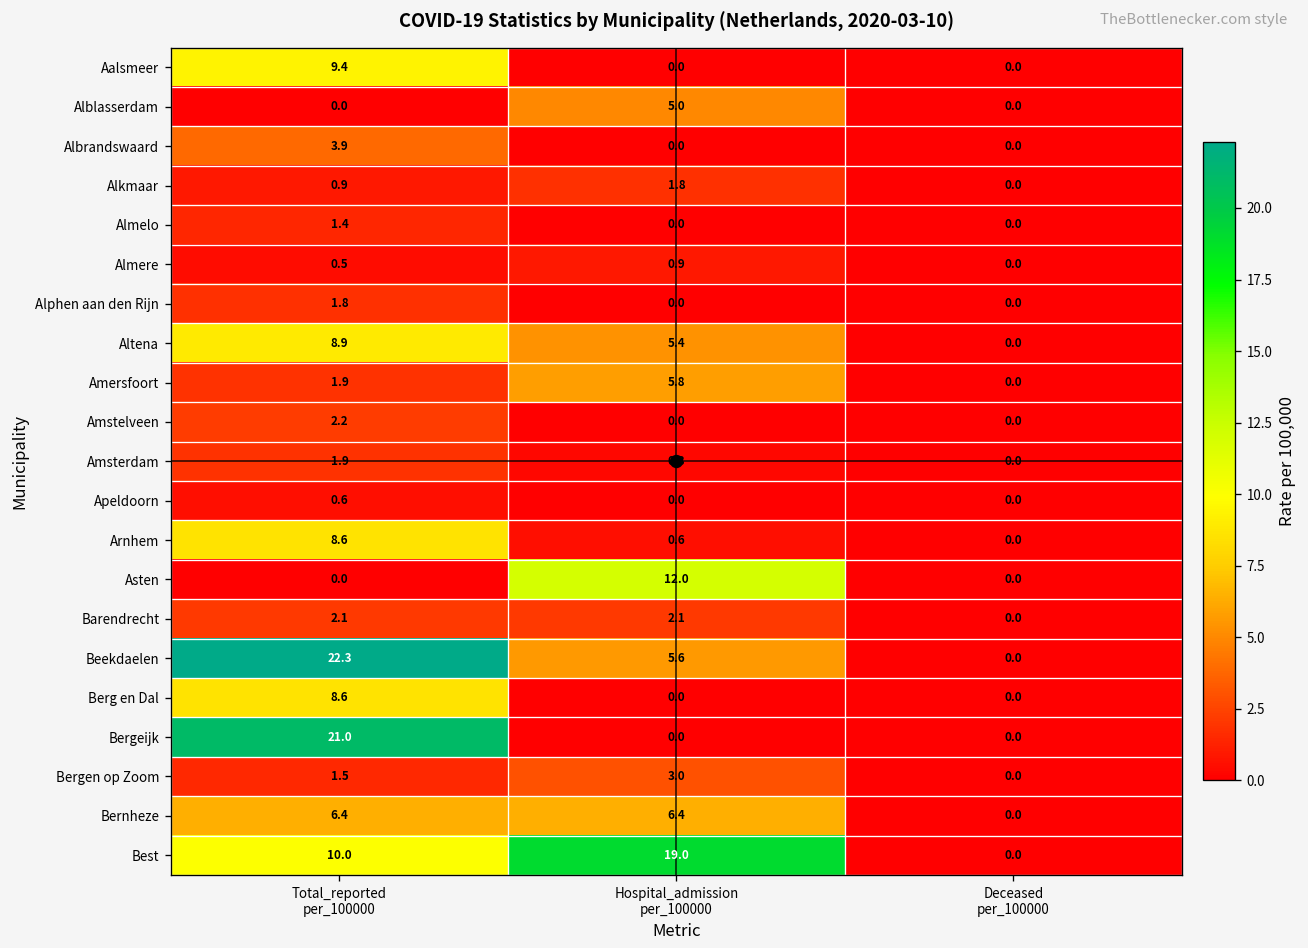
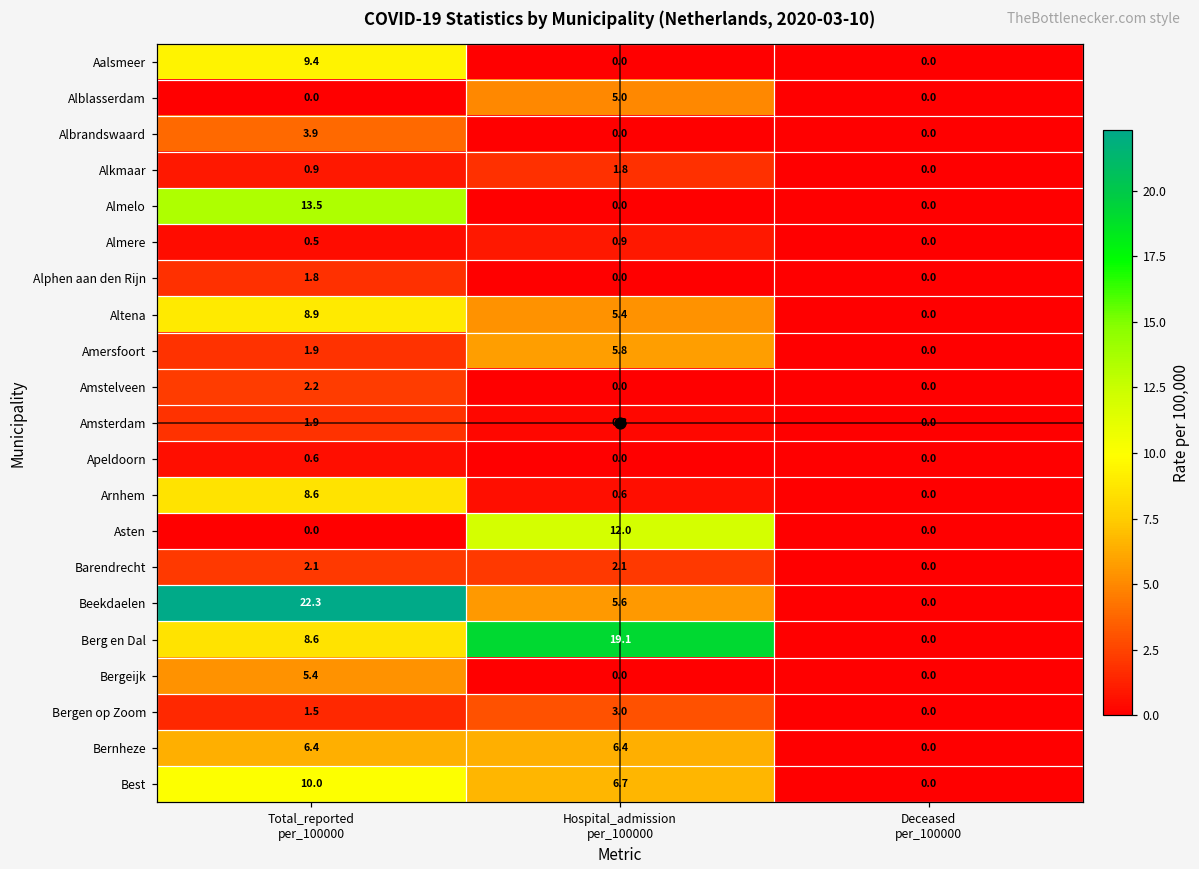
  {
    "Aalsmeer": {
      "Total_reported per_100000": 9.4,
      "Hospital_admission per_100000": 0.0,
      "Deceased per_100000": 0.0
    },
    "Alblasserdam": {
      "Total_reported per_100000": 0.0,
      "Hospital_admission per_100000": 5.0,
      "Deceased per_100000": 0.0
    },
    "Albrandswaard": {
      "Total_reported per_100000": 3.9,
      "Hospital_admission per_100000": 0.0,
      "Deceased per_100000": 0.0
    },
    "Alkmaar": {
      "Total_reported per_100000": 0.9,
      "Hospital_admission per_100000": 1.8,
      "Deceased per_100000": 0.0
    },
    "Almelo": {
-     "Total_reported per_100000": 1.4,
+     "Total_reported per_100000": 13.5,
      "Hospital_admission per_100000": 0.0,
      "Deceased per_100000": 0.0
    },
    "Almere": {
      "Total_reported per_100000": 0.5,
      "Hospital_admission per_100000": 0.9,
      "Deceased per_100000": 0.0
    },
    "Alphen aan den Rijn": {
      "Total_reported per_100000": 1.8,
      "Hospital_admission per_100000": 0.0,
      "Deceased per_100000": 0.0
    },
    "Altena": {
      "Total_reported per_100000": 8.9,
      "Hospital_admission per_100000": 5.4,
      "Deceased per_100000": 0.0
    },
    "Amersfoort": {
      "Total_reported per_100000": 1.9,
      "Hospital_admission per_100000": 5.8,
      "Deceased per_100000": 0.0
    },
    "Amstelveen": {
      "Total_reported per_100000": 2.2,
      "Hospital_admission per_100000": 0.0,
      "Deceased per_100000": 0.0
    },
    "Amsterdam": {
      "Total_reported per_100000": 1.9,
      "Deceased per_100000": 0.0
    },
    "Apeldoorn": {
      "Total_reported per_100000": 0.6,
      "Hospital_admission per_100000": 0.0,
      "Deceased per_100000": 0.0
    },
    "Arnhem": {
      "Total_reported per_100000": 8.6,
      "Hospital_admission per_100000": 0.6,
      "Deceased per_100000": 0.0
    },
    "Asten": {
      "Total_reported per_100000": 0.0,
      "Hospital_admission per_100000": 12.0,
      "Deceased per_100000": 0.0
    },
    "Barendrecht": {
      "Total_reported per_100000": 2.1,
      "Hospital_admission per_100000": 2.1,
      "Deceased per_100000": 0.0
    },
    "Beekdaelen": {
      "Total_reported per_100000": 22.3,
      "Hospital_admission per_100000": 5.6,
      "Deceased per_100000": 0.0
    },
    "Berg en Dal": {
      "Total_reported per_100000": 8.6,
-     "Hospital_admission per_100000": 0.0,
+     "Hospital_admission per_100000": 19.1,
      "Deceased per_100000": 0.0
    },
    "Bergeijk": {
-     "Total_reported per_100000": 21.0,
+     "Total_reported per_100000": 5.4,
      "Hospital_admission per_100000": 0.0,
      "Deceased per_100000": 0.0
    },
    "Bergen op Zoom": {
      "Total_reported per_100000": 1.5,
      "Hospital_admission per_100000": 3.0,
      "Deceased per_100000": 0.0
    },
    "Bernheze": {
      "Total_reported per_100000": 6.4,
      "Hospital_admission per_100000": 6.4,
      "Deceased per_100000": 0.0
    },
    "Best": {
      "Total_reported per_100000": 10.0,
-     "Hospital_admission per_100000": 19.0,
+     "Hospital_admission per_100000": 6.7,
      "Deceased per_100000": 0.0
    }
  }
